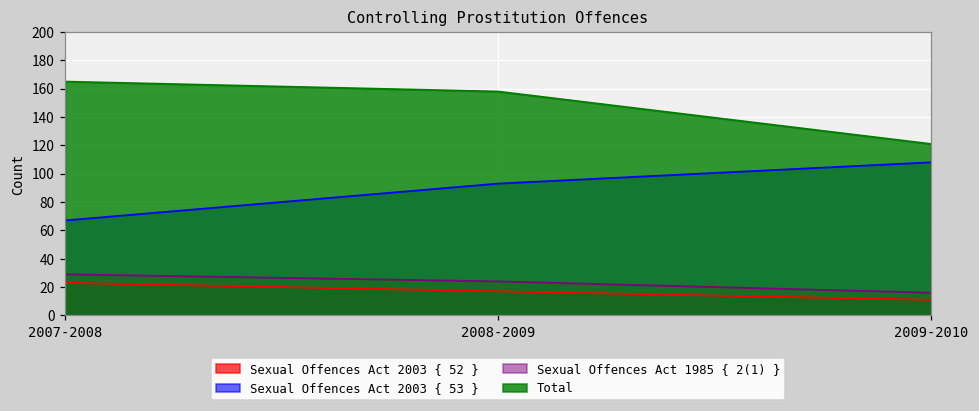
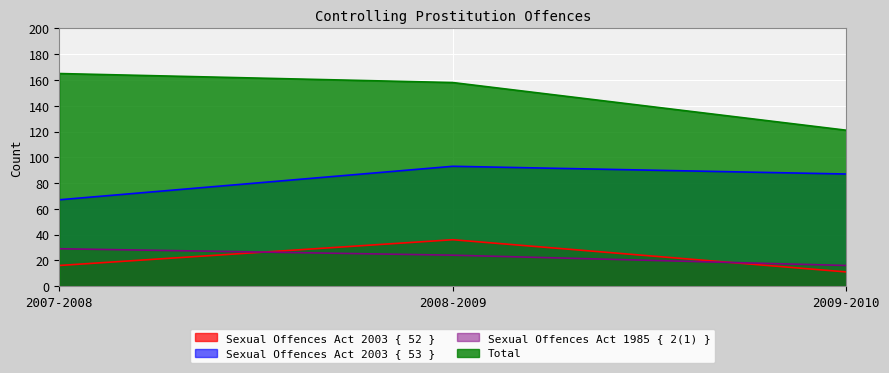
  {
    "Sexual Offences Act 2003 { 52 }": {
-     "2007-2008": 23,
-     "2008-2009": 17,
+     "2007-2008": 16,
+     "2008-2009": 36,
      "2009-2010": 11
    },
    "Sexual Offences Act 2003 { 53 }": {
      "2007-2008": 67,
      "2008-2009": 93,
-     "2009-2010": 108
+     "2009-2010": 87
    },
    "Sexual Offences Act 1985 { 2(1) }": {
      "2007-2008": 29,
      "2008-2009": 24,
      "2009-2010": 16
    },
    "Total": {
      "2007-2008": 165,
      "2008-2009": 158,
      "2009-2010": 121
    }
  }
